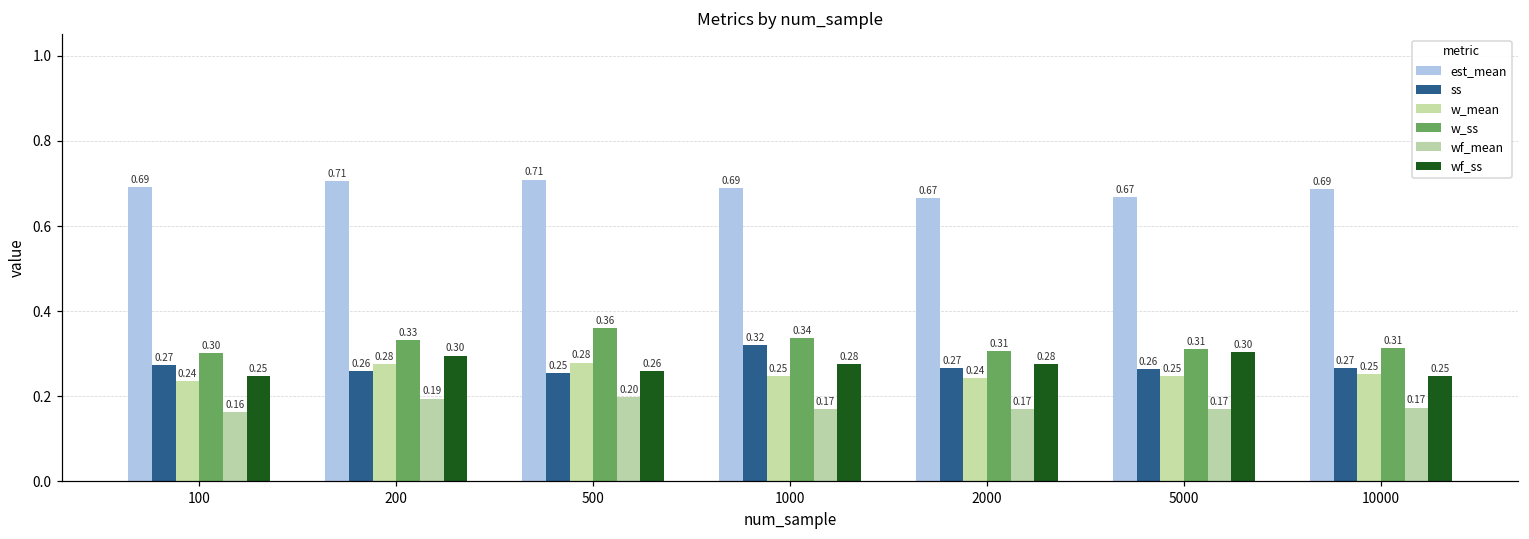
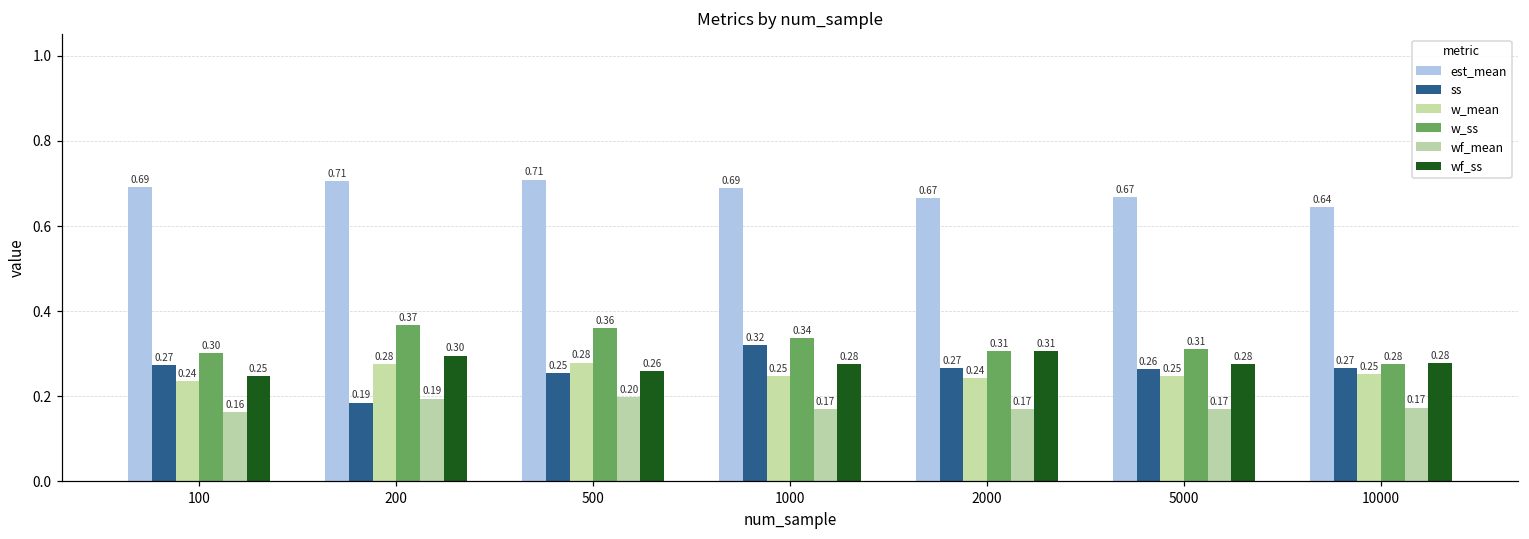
  {
    "est_mean": {
      "100": 0.69,
      "200": 0.71,
      "500": 0.71,
      "1000": 0.69,
      "2000": 0.67,
      "5000": 0.67,
-     "10000": 0.69
+     "10000": 0.64
    },
    "ss": {
      "100": 0.27,
-     "200": 0.26,
+     "200": 0.19,
      "500": 0.25,
      "1000": 0.32,
      "2000": 0.27,
      "5000": 0.26,
      "10000": 0.27
    },
    "w_ss": {
      "100": 0.30,
-     "200": 0.33,
+     "200": 0.37,
      "500": 0.36,
      "1000": 0.34,
      "2000": 0.31,
      "5000": 0.31,
-     "10000": 0.31
+     "10000": 0.28
    },
    "wf_ss": {
      "100": 0.25,
      "200": 0.30,
      "500": 0.26,
      "1000": 0.28,
-     "2000": 0.28,
-     "5000": 0.30,
-     "10000": 0.25
+     "2000": 0.31,
+     "5000": 0.28,
+     "10000": 0.28
    }
  }
